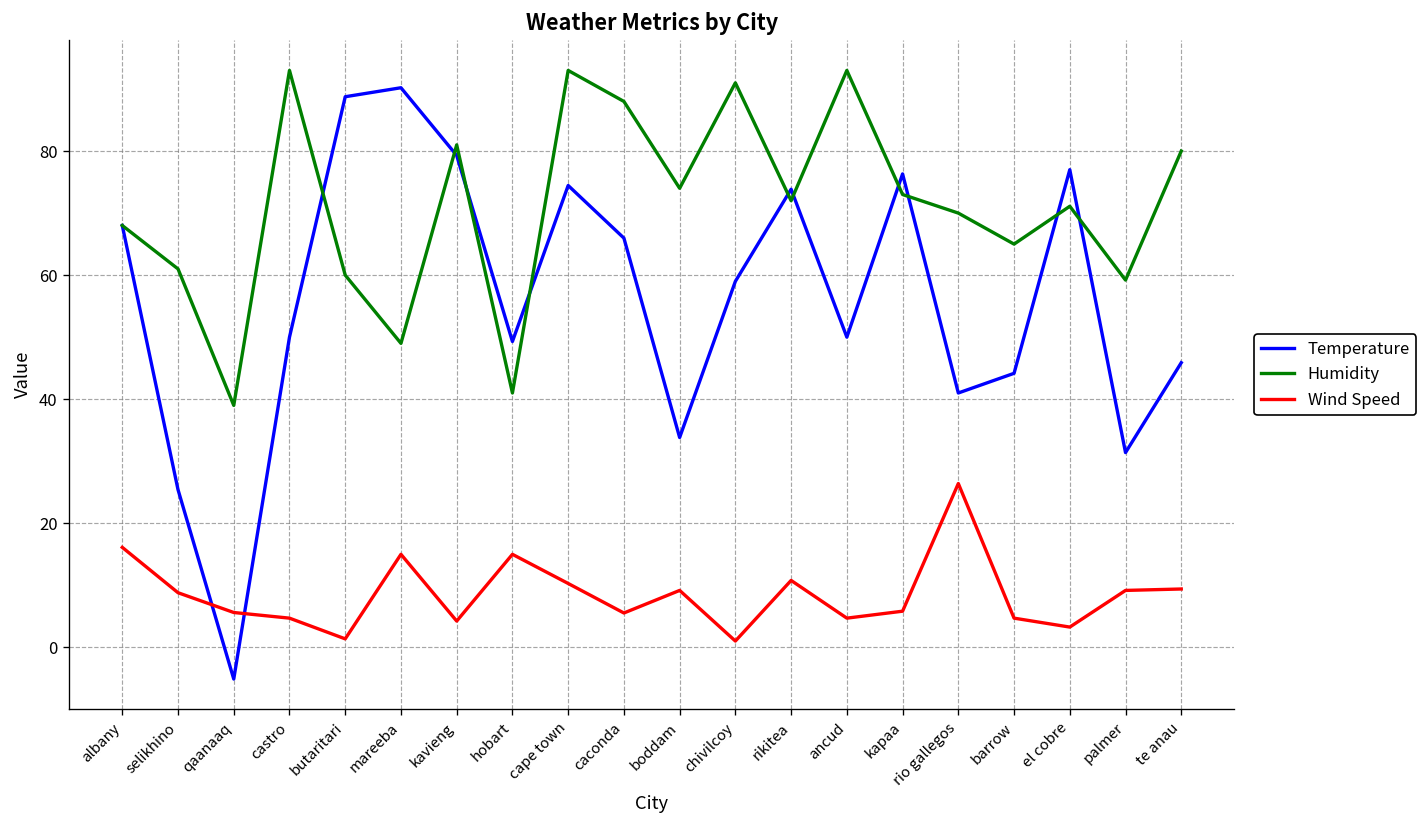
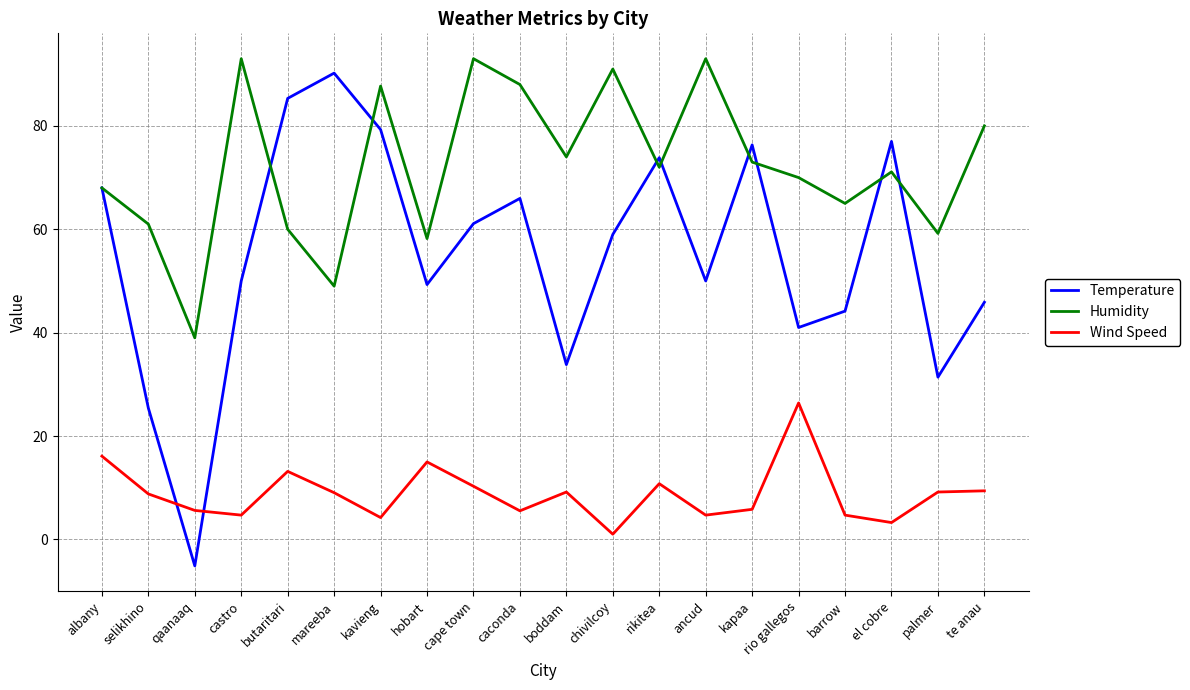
  {
    "Temperature": {
      "selikhino": 25,
      "qaanaaq": -5,
      "castro": 50,
-     "butaritari": 89,
+     "butaritari": 85,
      "mareeba": 90,
      "kavieng": 79,
      "hobart": 49,
-     "cape town": 74,
+     "cape town": 61,
      "caconda": 66,
      "boddam": 34,
      "chivilcoy": 59,
      "rikitea": 74,
      "ancud": 50,
      "kapaa": 76,
      "rio gallegos": 41,
      "barrow": 44,
      "el cobre": 77,
      "palmer": 31,
      "te anau": 46
    },
    "Humidity": {
      "selikhino": 61,
      "qaanaaq": 39,
      "castro": 93,
      "butaritari": 60,
      "mareeba": 49,
-     "kavieng": 81,
-     "hobart": 41,
+     "kavieng": 88,
+     "hobart": 58,
      "cape town": 93,
      "caconda": 88,
      "boddam": 74,
      "chivilcoy": 91,
      "rikitea": 72,
      "ancud": 93,
      "kapaa": 73,
      "rio gallegos": 70,
      "barrow": 65,
      "el cobre": 71,
      "palmer": 59,
      "te anau": 80
    },
    "Wind Speed": {
      "albany": 16,
      "selikhino": 9,
      "qaanaaq": 6,
      "castro": 5,
-     "butaritari": 1,
-     "mareeba": 15,
+     "butaritari": 13,
+     "mareeba": 9,
      "kavieng": 4,
      "hobart": 15,
      "cape town": 10,
      "caconda": 6,
      "boddam": 9,
      "chivilcoy": 1,
      "rikitea": 11,
      "ancud": 5,
      "kapaa": 6,
      "rio gallegos": 26,
      "barrow": 5,
      "el cobre": 3,
      "palmer": 9,
      "te anau": 9
    }
  }
